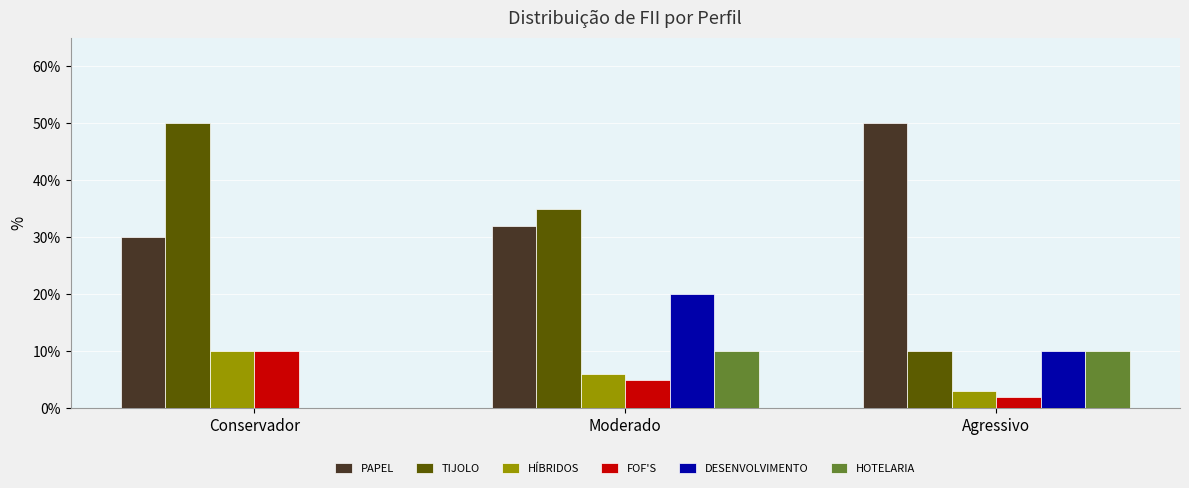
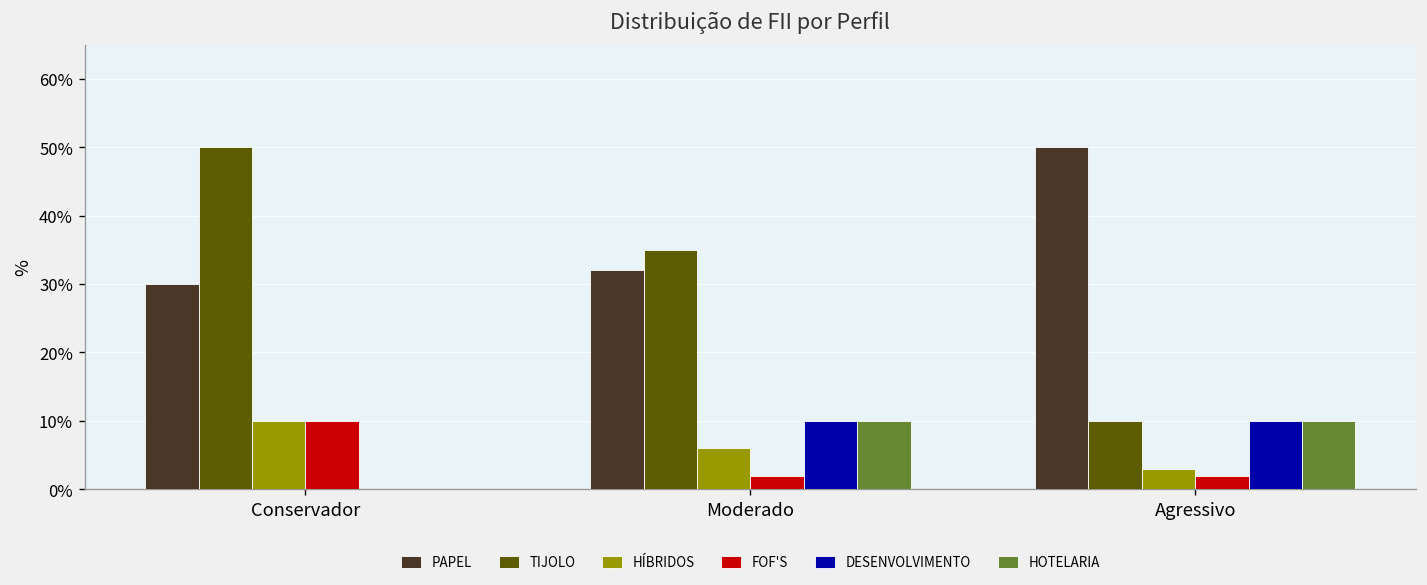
  {
    "HÍBRIDOS": {
      "Conservador": "10%",
      "Moderado": "6%",
      "Agressivo": "3%"
    },
    "FOF'S": {
      "Conservador": "10%",
-     "Moderado": "5%",
+     "Moderado": "2%",
      "Agressivo": "2%"
    },
    "DESENVOLVIMENTO": {
      "Conservador": "0%",
-     "Moderado": "20%",
+     "Moderado": "10%",
      "Agressivo": "10%"
    },
    "HOTELARIA": {
      "Conservador": "0%",
      "Moderado": "10%",
      "Agressivo": "10%"
    }
  }
